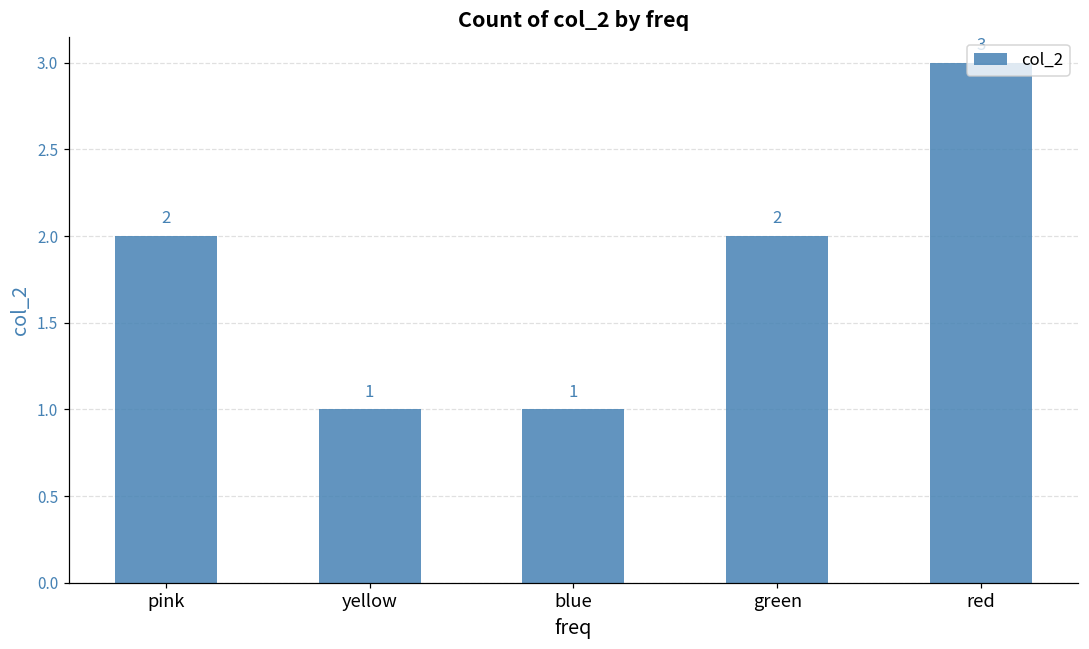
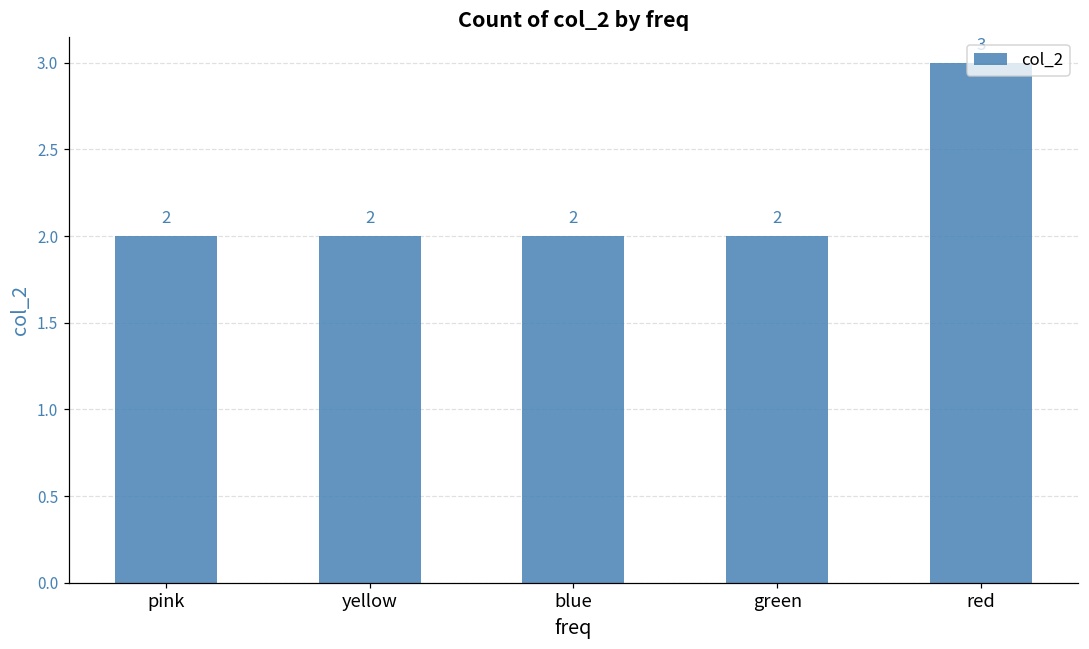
  {
    "pink": 2,
-   "yellow": 1,
-   "blue": 1,
+   "yellow": 2,
+   "blue": 2,
    "green": 2
  }
